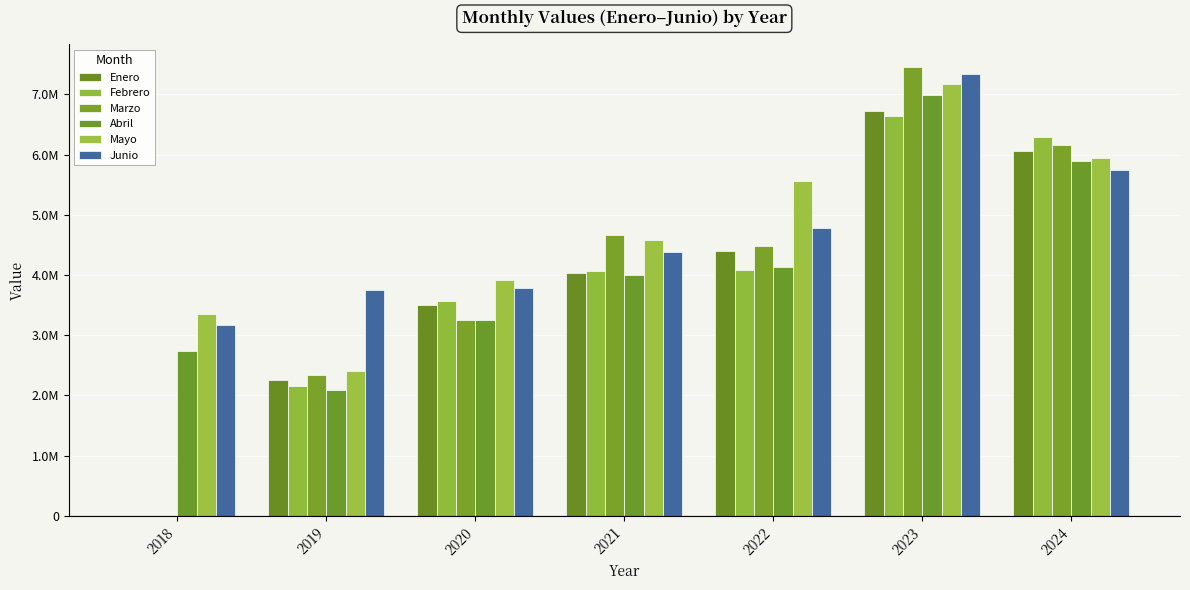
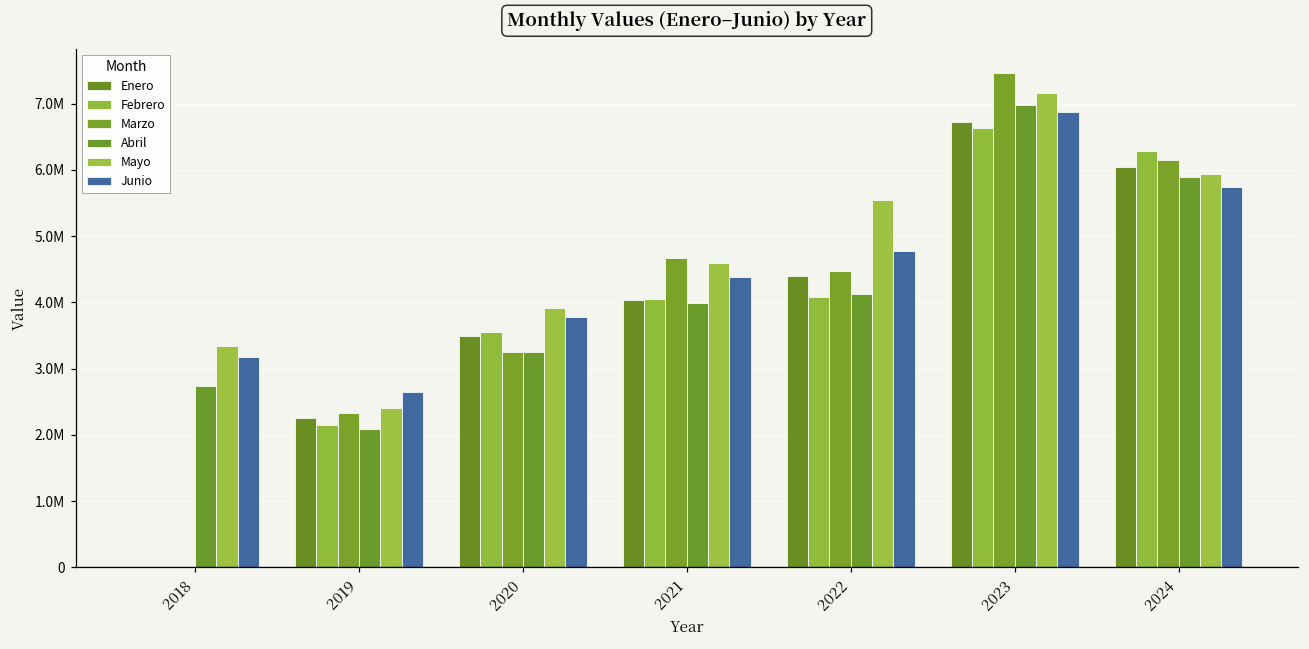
  {
    "Junio": {
      "2018": 3200000,
-     "2019": 3700000,
+     "2019": 2700000,
      "2020": 3800000,
      "2021": 4400000,
      "2022": 4800000,
-     "2023": 7300000,
+     "2023": 6900000,
      "2024": 5700000
    }
  }
